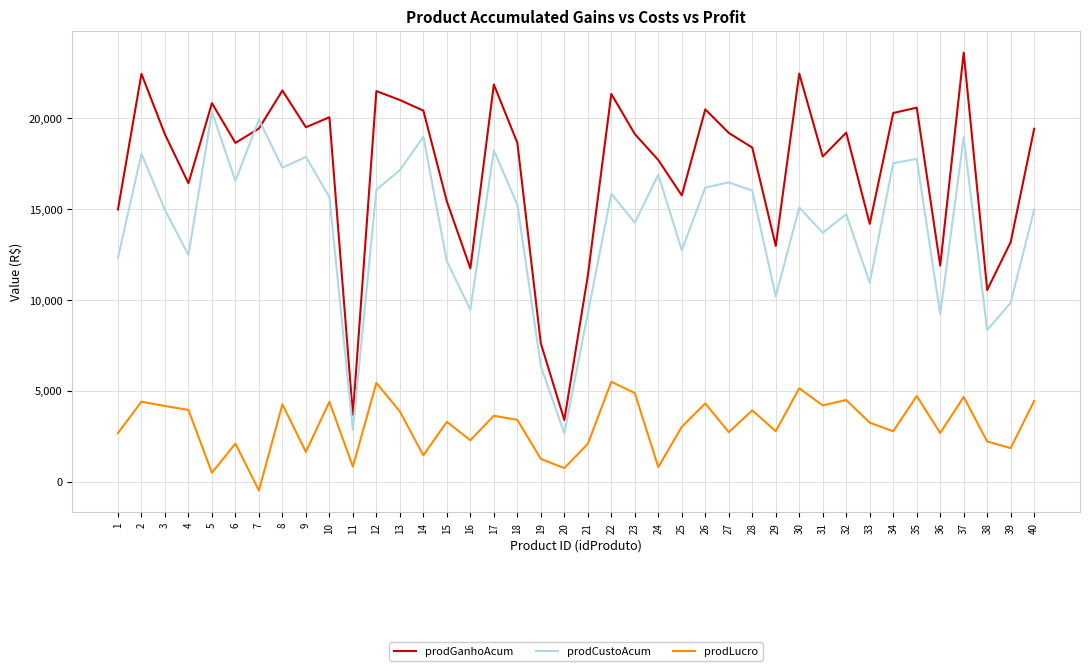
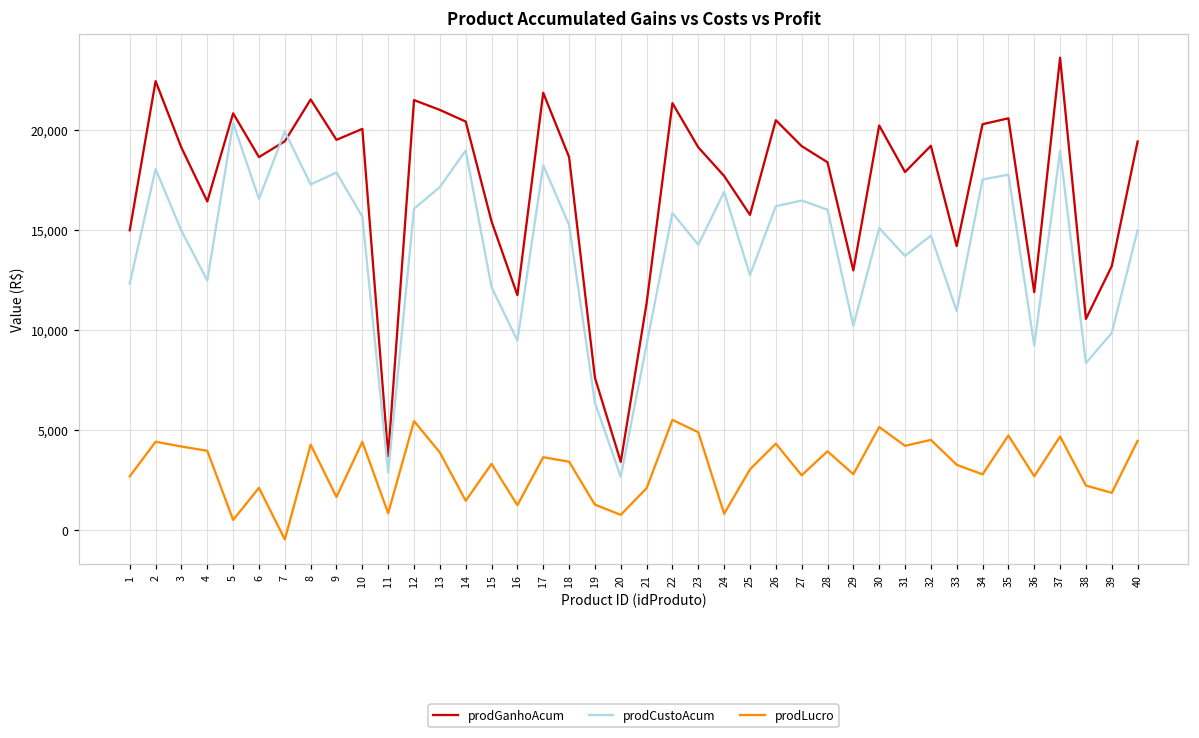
  {
    "prodGanhoAcum": {
      "1": "15,000",
      "2": "22,400",
      "3": "19,100",
      "4": "16,400",
      "5": "20,800",
      "6": "18,600",
      "7": "19,400",
      "8": "21,500",
      "9": "19,500",
      "10": "20,100",
      "11": "3,700",
      "12": "21,500",
      "13": "21,000",
      "14": "20,400",
      "15": "15,400",
      "16": "11,700",
      "17": "21,900",
      "18": "18,600",
      "19": "7,600",
      "20": "3,400",
      "21": "11,300",
      "22": "21,300",
      "23": "19,100",
      "24": "17,700",
      "25": "15,700",
      "26": "20,500",
      "27": "19,200",
      "28": "18,400",
      "29": "13,000",
-     "30": "22,500",
+     "30": "20,200",
      "31": "17,900",
      "32": "19,200",
      "33": "14,200",
      "34": "20,300",
      "35": "20,600",
      "36": "11,900",
      "37": "23,600",
      "38": "10,500",
      "39": "13,200",
      "40": "19,400"
    },
    "prodCustoAcum": {
      "1": "12,300",
      "2": "18,000",
      "3": "14,900",
      "4": "12,500",
      "5": "20,300",
      "6": "16,500",
      "7": "19,900",
      "8": "17,300",
      "9": "17,900",
      "10": "15,700",
      "11": "2,900",
      "12": "16,100",
      "13": "17,100",
      "14": "19,000",
      "15": "12,100",
      "16": "9,500",
      "17": "18,200",
      "18": "15,200",
      "19": "6,400",
      "20": "2,600",
      "21": "9,300",
      "22": "15,800",
      "23": "14,300",
      "24": "16,900",
      "25": "12,700",
      "26": "16,200",
      "27": "16,500",
      "28": "16,000",
      "29": "10,200",
      "30": "15,100",
      "31": "13,700",
      "32": "14,700",
      "33": "10,900",
      "34": "17,500",
      "35": "17,800",
      "36": "9,200",
      "37": "19,000",
      "38": "8,300",
      "39": "9,800",
      "40": "15,000"
    },
    "prodLucro": {
      "1": "2,700",
      "2": "4,400",
      "3": "4,200",
      "4": "3,900",
      "5": "500",
      "6": "2,100",
      "7": "-500",
      "8": "4,300",
      "9": "1,600",
      "10": "4,400",
      "11": "800",
      "12": "5,400",
      "13": "3,900",
      "14": "1,400",
      "15": "3,300",
-     "16": "2,300",
+     "16": "1,200",
      "17": "3,600",
      "18": "3,400",
      "19": "1,300",
      "20": "700",
      "21": "2,100",
      "22": "5,500",
      "23": "4,900",
      "24": "800",
      "25": "3,000",
      "26": "4,300",
      "27": "2,700",
      "28": "3,900",
      "29": "2,800",
      "30": "5,100",
      "31": "4,200",
      "32": "4,500",
      "33": "3,200",
      "34": "2,800",
      "35": "4,700",
      "36": "2,700",
      "37": "4,700",
      "38": "2,200",
      "39": "1,800",
      "40": "4,400"
    }
  }
